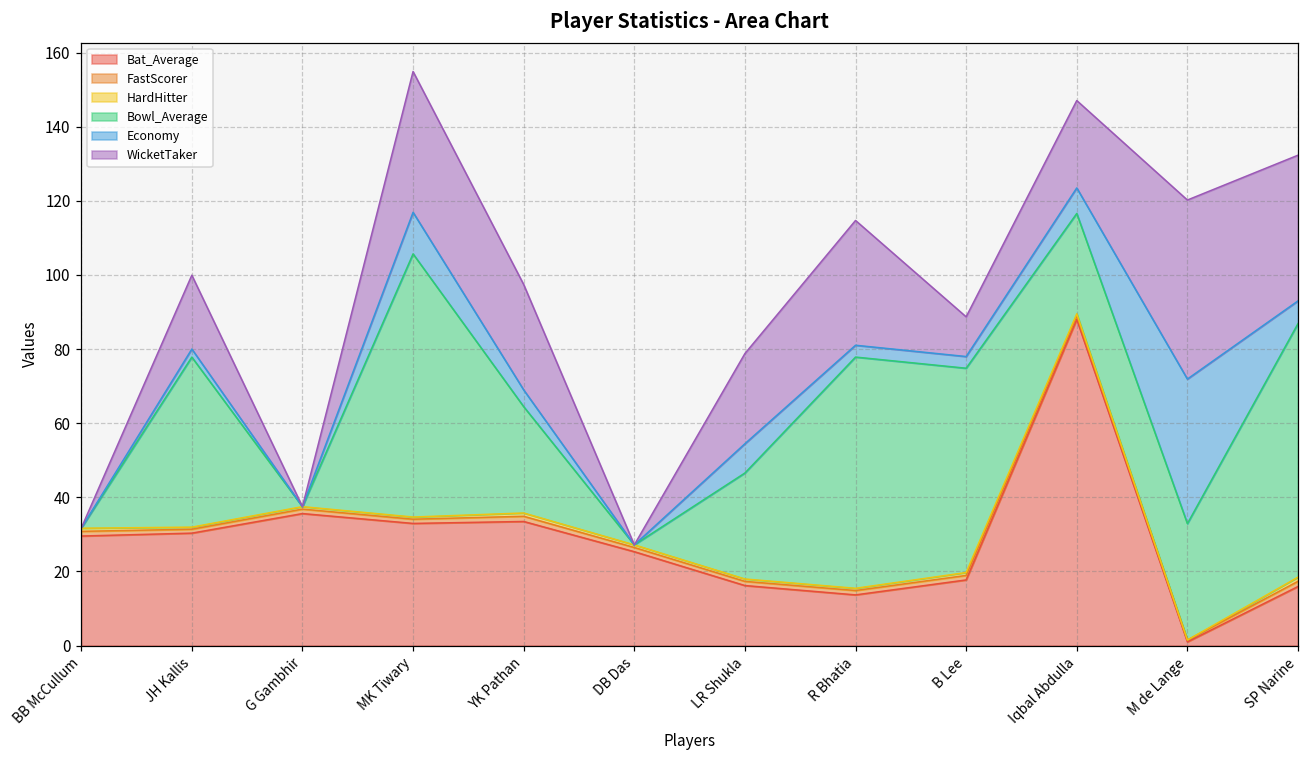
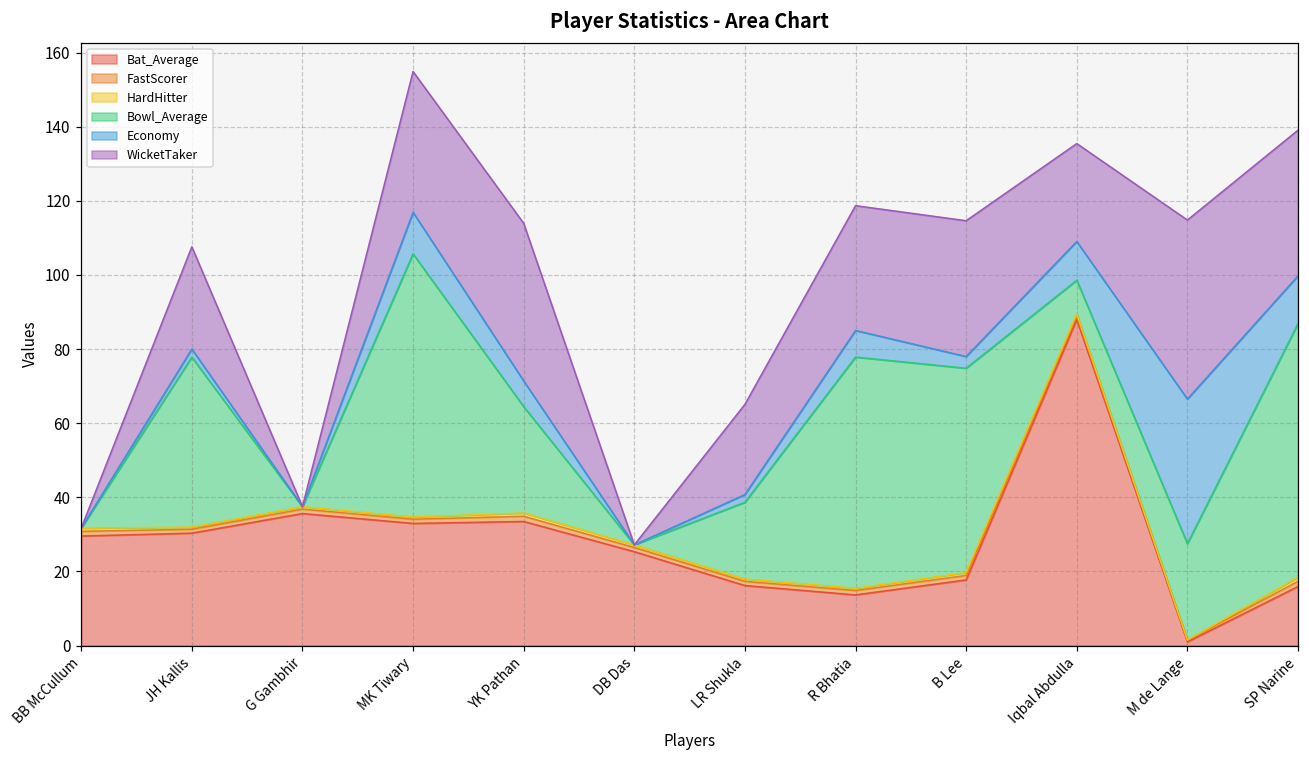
  {
    "Bowl_Average": {
      "JH Kallis": 46,
      "MK Tiwary": 71,
      "YK Pathan": 29,
-     "LR Shukla": 29,
+     "LR Shukla": 21,
      "R Bhatia": 62,
      "B Lee": 55,
-     "Iqbal Abdulla": 27,
-     "M de Lange": 31,
+     "Iqbal Abdulla": 9,
+     "M de Lange": 26,
      "SP Narine": 68
    },
    "Economy": {
      "JH Kallis": 2,
      "MK Tiwary": 11,
-     "YK Pathan": 5,
-     "LR Shukla": 8,
-     "R Bhatia": 3,
+     "YK Pathan": 7,
+     "LR Shukla": 2,
+     "R Bhatia": 7,
      "B Lee": 3,
-     "Iqbal Abdulla": 7,
+     "Iqbal Abdulla": 10,
      "M de Lange": 39,
-     "SP Narine": 6
+     "SP Narine": 13
    },
    "WicketTaker": {
-     "JH Kallis": 20,
+     "JH Kallis": 28,
      "MK Tiwary": 38,
-     "YK Pathan": 28,
+     "YK Pathan": 43,
      "LR Shukla": 24,
      "R Bhatia": 34,
-     "B Lee": 11,
-     "Iqbal Abdulla": 24,
+     "B Lee": 37,
+     "Iqbal Abdulla": 26,
      "M de Lange": 48,
      "SP Narine": 39
    }
  }
